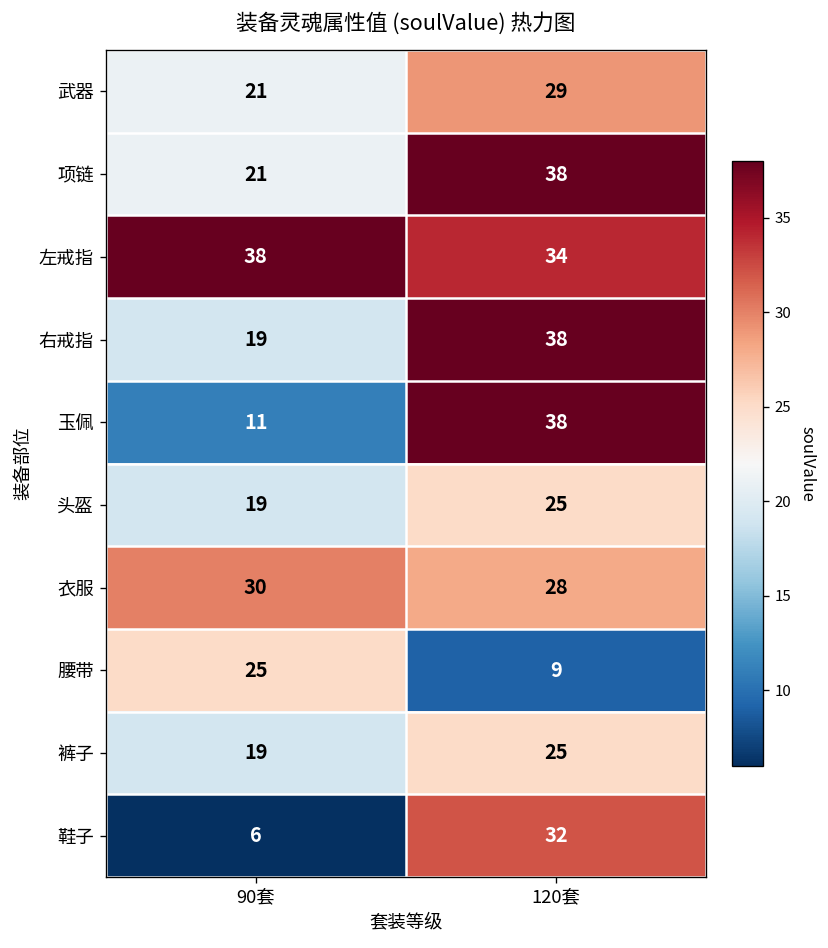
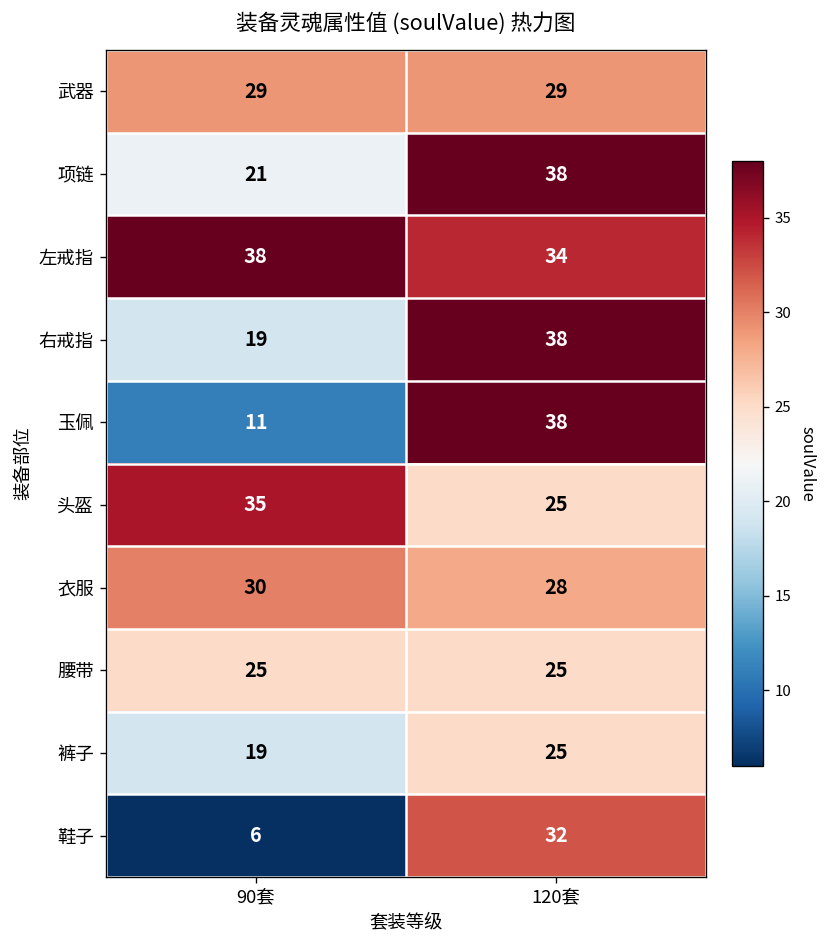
  {
    "武器": {
-     "90套": 21,
+     "90套": 29,
      "120套": 29
    },
    "项链": {
      "90套": 21,
      "120套": 38
    },
    "左戒指": {
      "90套": 38,
      "120套": 34
    },
    "右戒指": {
      "90套": 19,
      "120套": 38
    },
    "玉佩": {
      "90套": 11,
      "120套": 38
    },
    "头盔": {
-     "90套": 19,
+     "90套": 35,
      "120套": 25
    },
    "衣服": {
      "90套": 30,
      "120套": 28
    },
    "腰带": {
      "90套": 25,
-     "120套": 9
+     "120套": 25
    },
    "裤子": {
      "90套": 19,
      "120套": 25
    },
    "鞋子": {
      "90套": 6,
      "120套": 32
    }
  }
